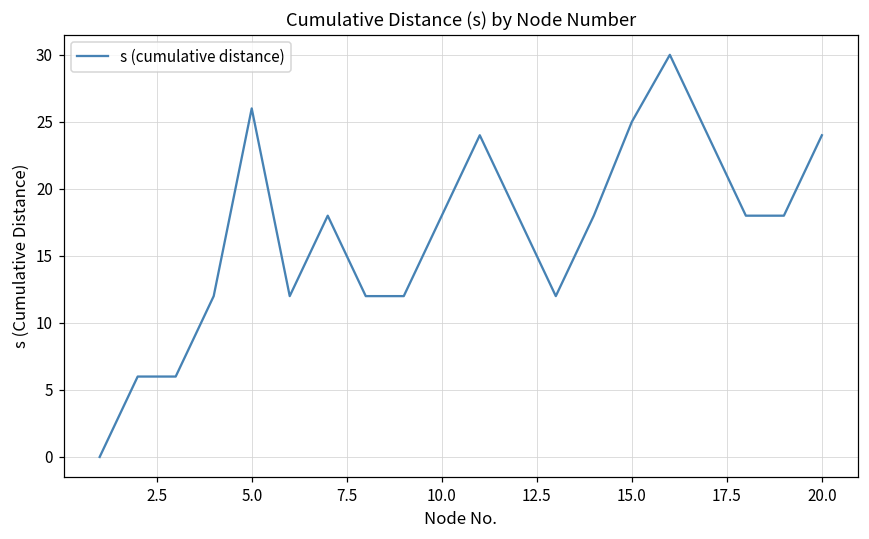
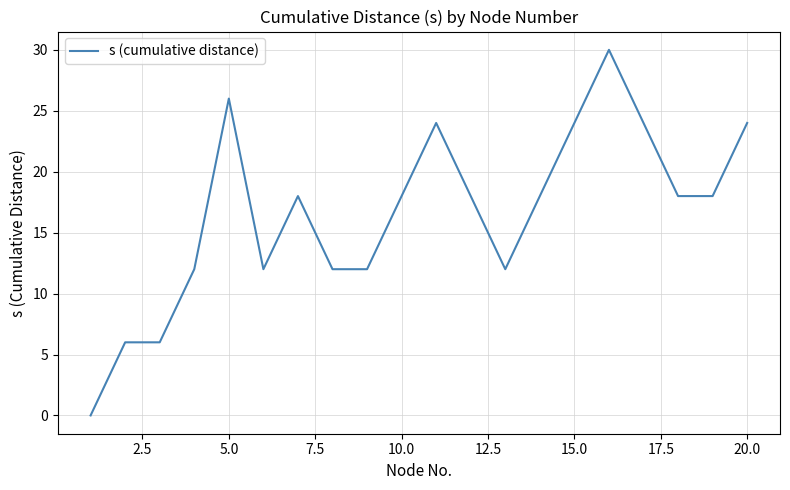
  {
    "5.0": 26,
    "10.0": 18,
-   "15.0": 25,
+   "15.0": 24,
    "20.0": 24
  }
